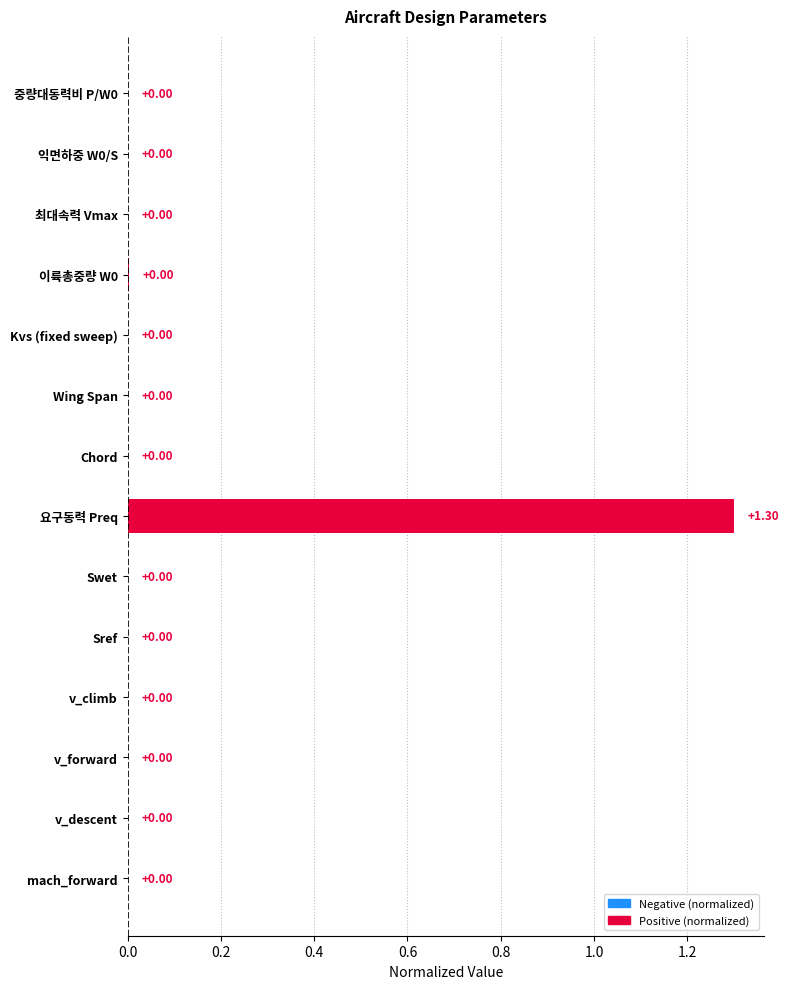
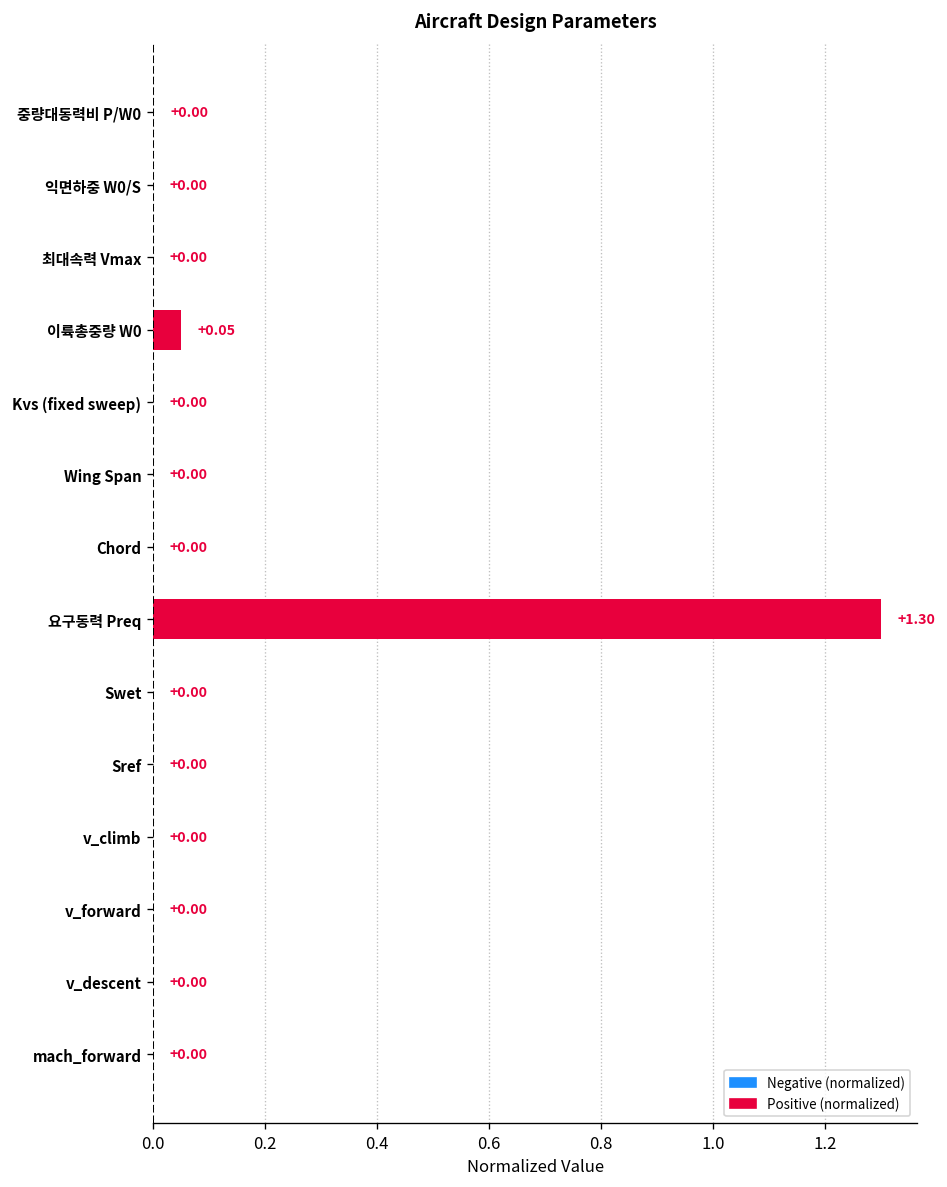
  {
    "중량대동력비 P/W0": "+0.00",
    "익면하중 W0/S": "+0.00",
    "최대속력 Vmax": "+0.00",
-   "이륙총중량 W0": "+0.00",
+   "이륙총중량 W0": "+0.05",
    "Kvs (fixed sweep)": "+0.00",
    "Wing Span": "+0.00",
    "Chord": "+0.00",
    "요구동력 Preq": "+1.30",
    "Swet": "+0.00",
    "Sref": "+0.00",
    "v_climb": "+0.00",
    "v_forward": "+0.00",
    "v_descent": "+0.00",
    "mach_forward": "+0.00"
  }
